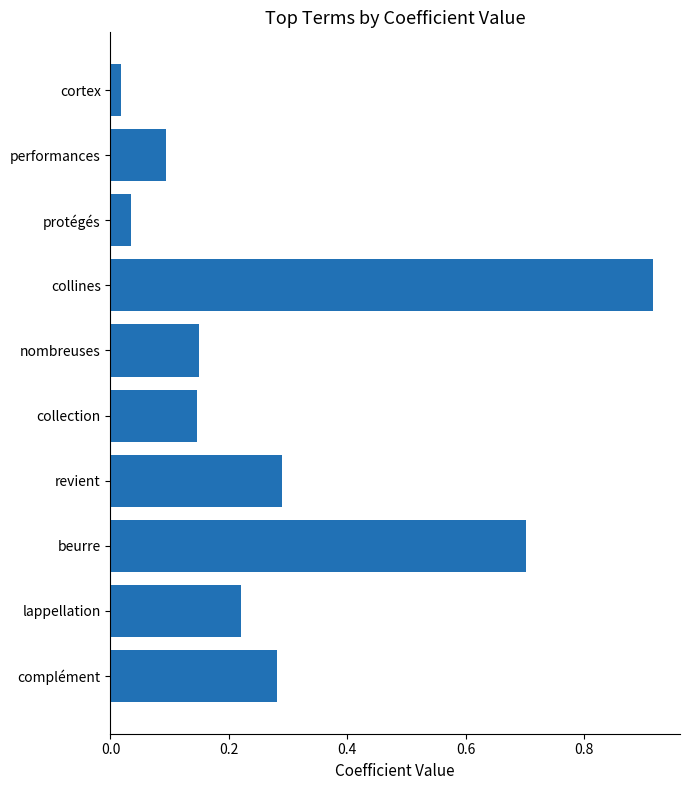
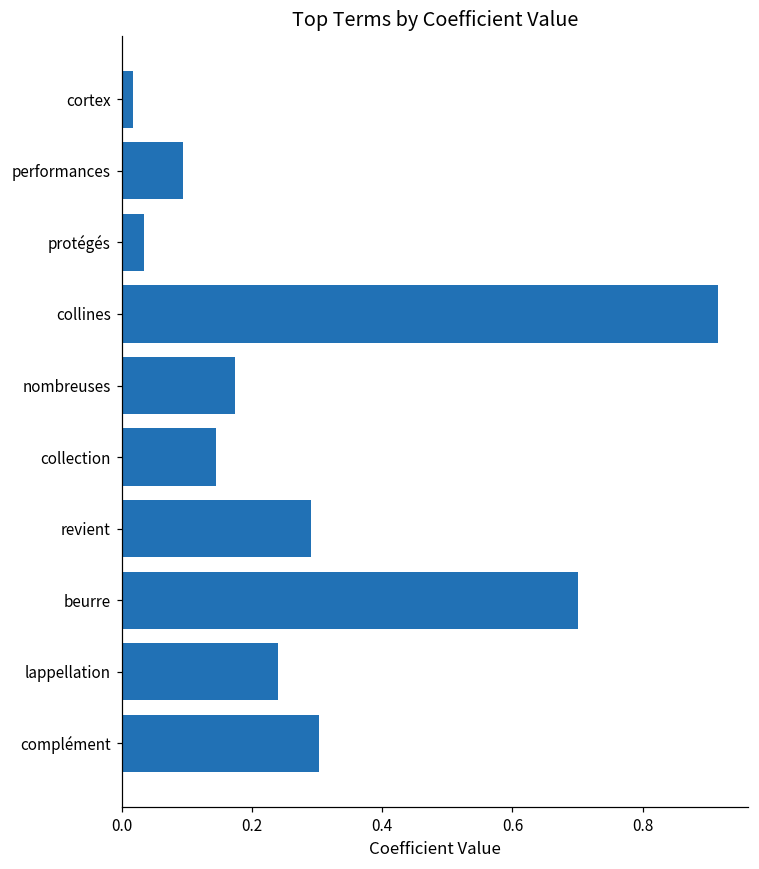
  {
    "cortex": 0.02,
    "performances": 0.09,
    "protégés": 0.03,
    "collines": 0.92,
-   "nombreuses": 0.15,
+   "nombreuses": 0.17,
    "collection": 0.15,
    "revient": 0.29,
    "beurre": 0.70,
-   "lappellation": 0.22,
-   "complément": 0.28
+   "lappellation": 0.24,
+   "complément": 0.30
  }
